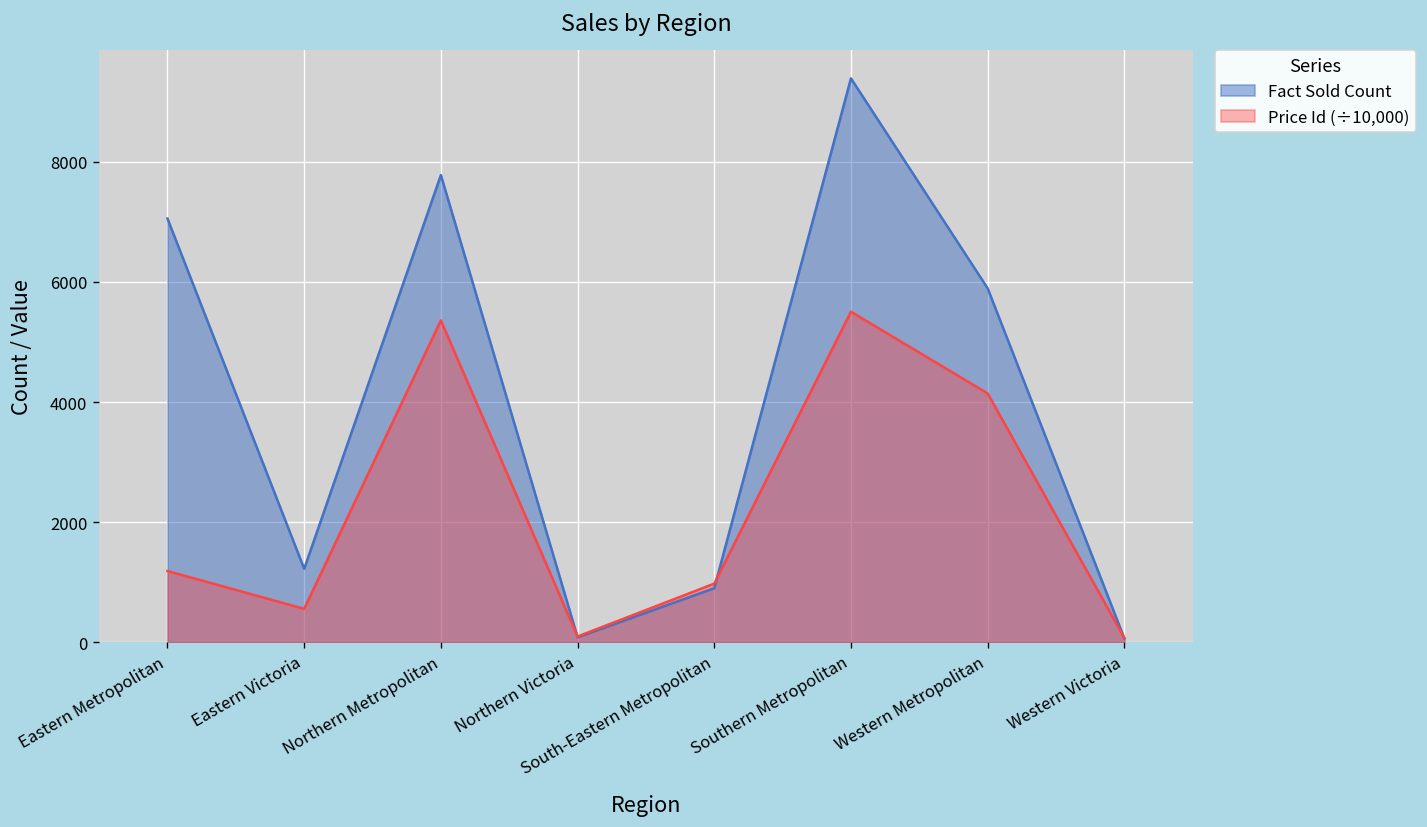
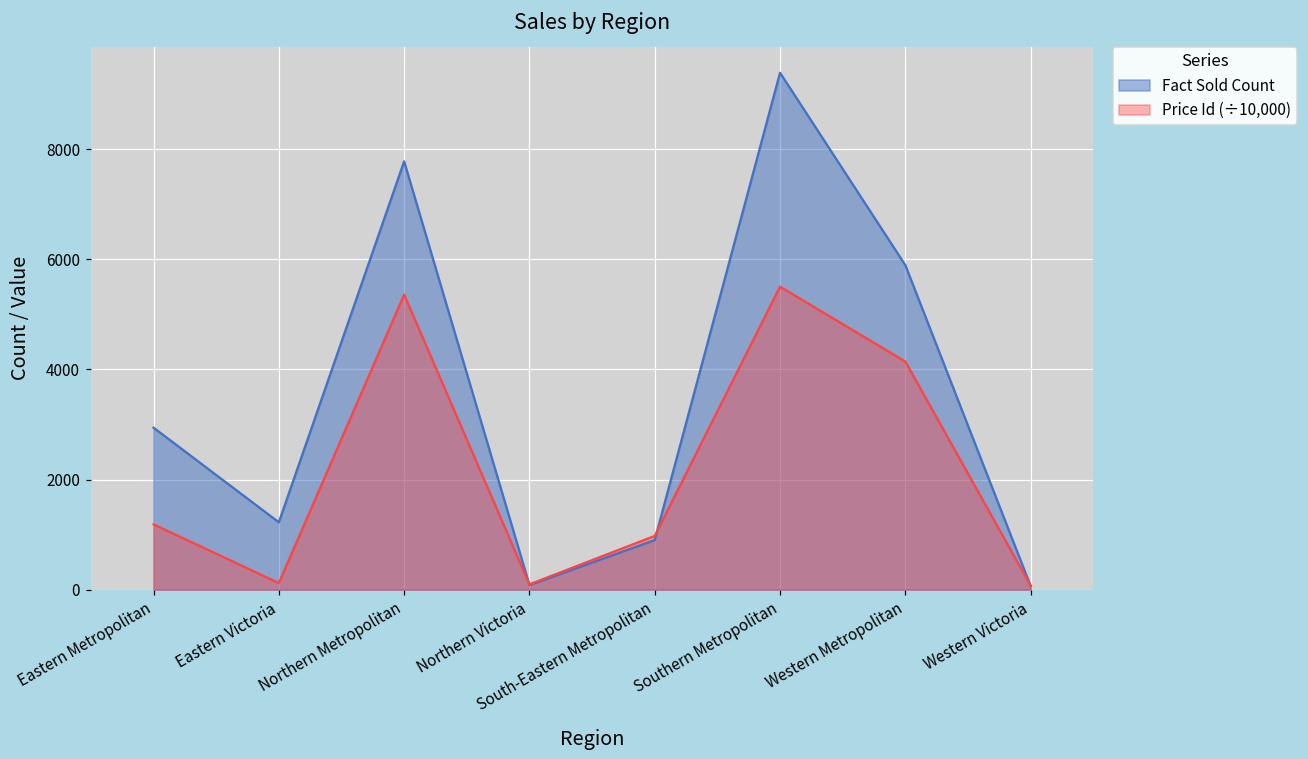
  {
    "Fact Sold Count": {
-     "Eastern Metropolitan": 7100,
+     "Eastern Metropolitan": 2900,
      "Eastern Victoria": 1200,
      "Northern Metropolitan": 7800,
      "South-Eastern Metropolitan": 900,
      "Southern Metropolitan": 9400,
      "Western Metropolitan": 5900
    },
    "Price Id (÷10,000)": {
      "Eastern Metropolitan": 1200,
-     "Eastern Victoria": 600,
+     "Eastern Victoria": 100,
      "Northern Metropolitan": 5400,
      "South-Eastern Metropolitan": 1000,
      "Southern Metropolitan": 5500,
      "Western Metropolitan": 4100
    }
  }
